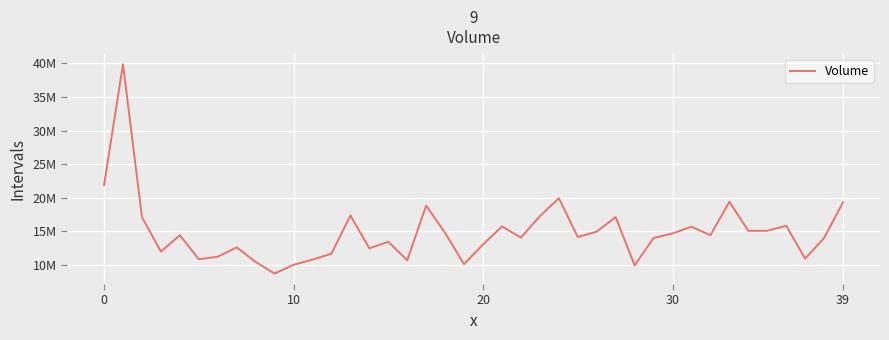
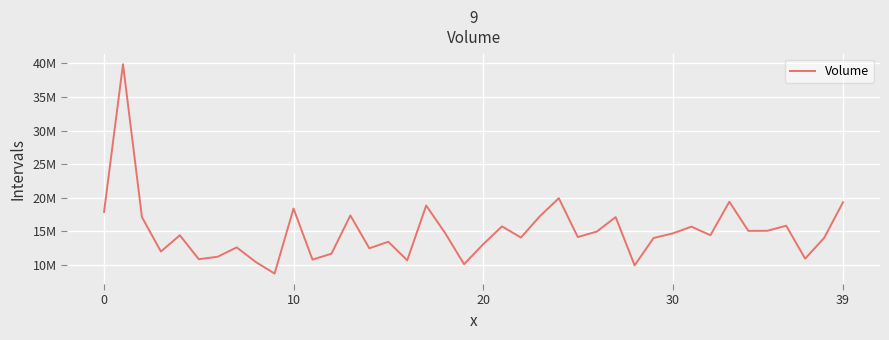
  {
-   "0": 22000000,
-   "10": 10000000,
+   "0": 18000000,
+   "10": 18000000,
    "20": 13000000,
    "30": 15000000,
    "39": 19000000
  }
